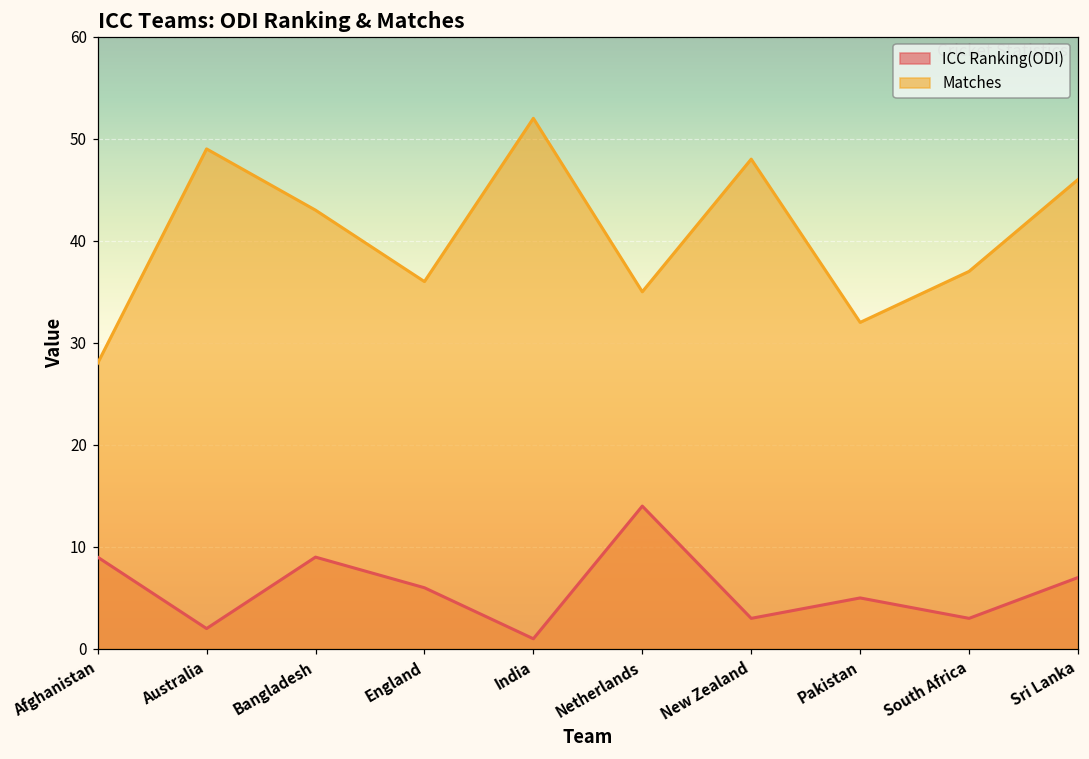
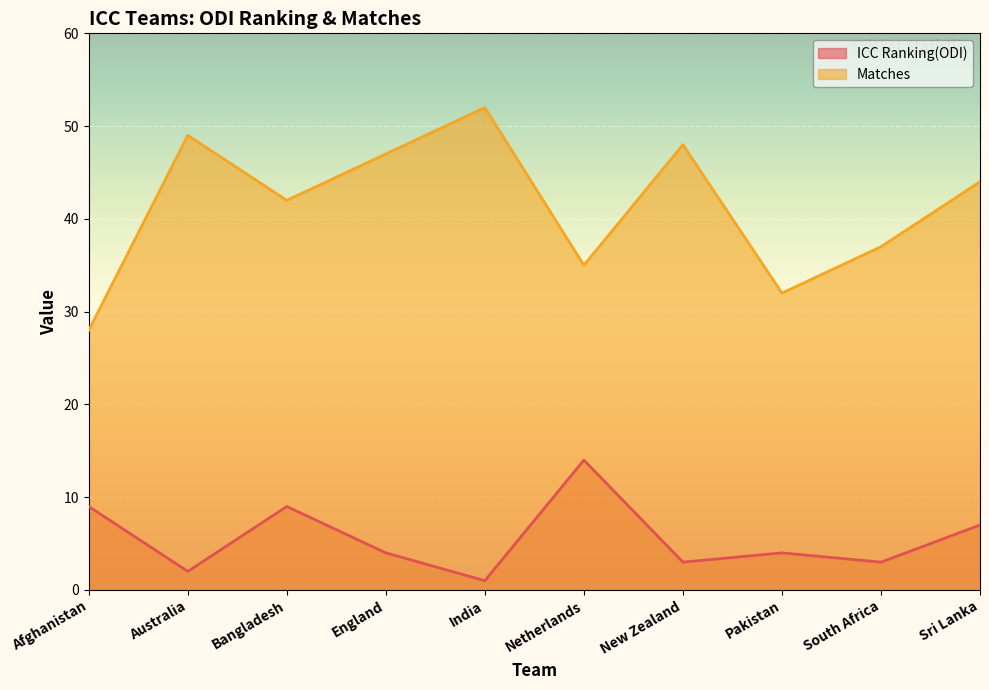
  {
    "ICC Ranking(ODI)": {
      "Afghanistan": 9,
      "Australia": 2,
      "Bangladesh": 9,
-     "England": 6,
+     "England": 4,
      "India": 1,
      "Netherlands": 14,
      "New Zealand": 3,
-     "Pakistan": 5,
+     "Pakistan": 4,
      "South Africa": 3,
      "Sri Lanka": 7
    },
    "Matches": {
      "Afghanistan": 28,
      "Australia": 49,
-     "Bangladesh": 43,
-     "England": 36,
+     "Bangladesh": 42,
+     "England": 47,
      "India": 52,
      "Netherlands": 35,
      "New Zealand": 48,
      "Pakistan": 32,
      "South Africa": 37,
-     "Sri Lanka": 46
+     "Sri Lanka": 44
    }
  }
